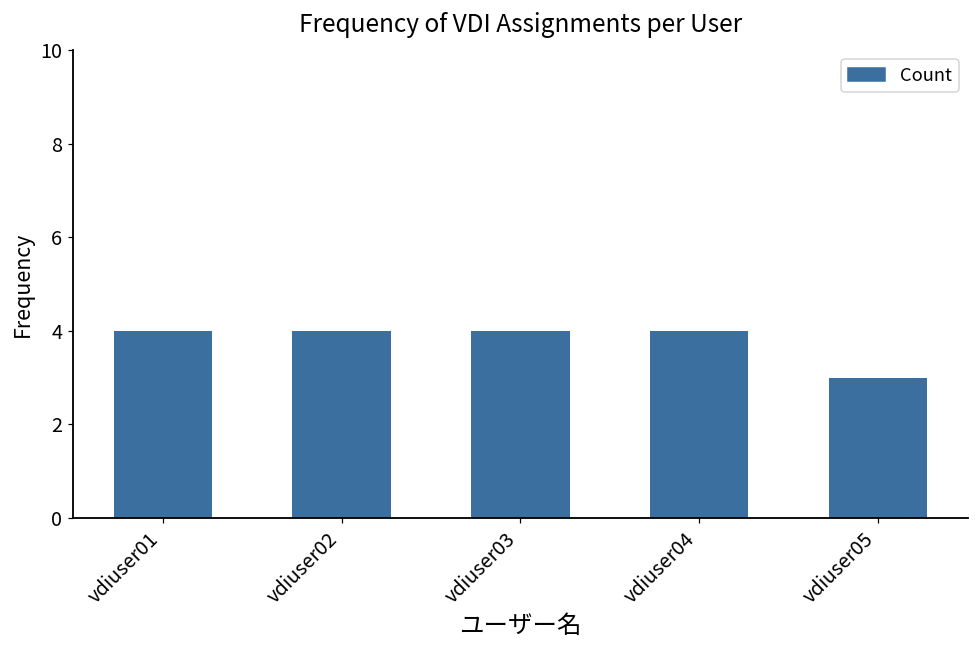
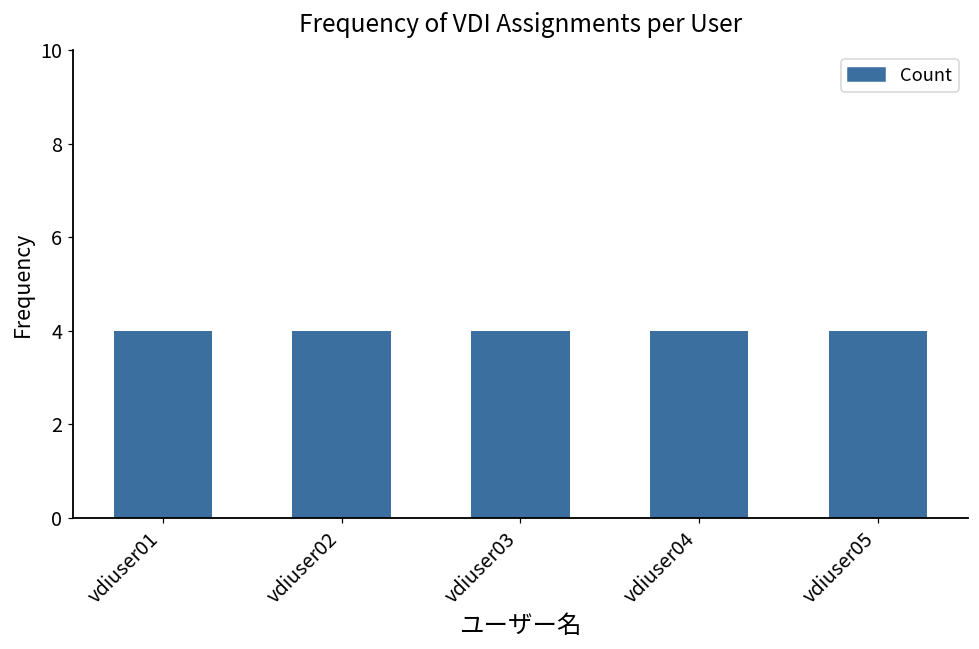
  {
    "vdiuser01": 4,
    "vdiuser02": 4,
    "vdiuser03": 4,
    "vdiuser04": 4,
-   "vdiuser05": 3
+   "vdiuser05": 4
  }
